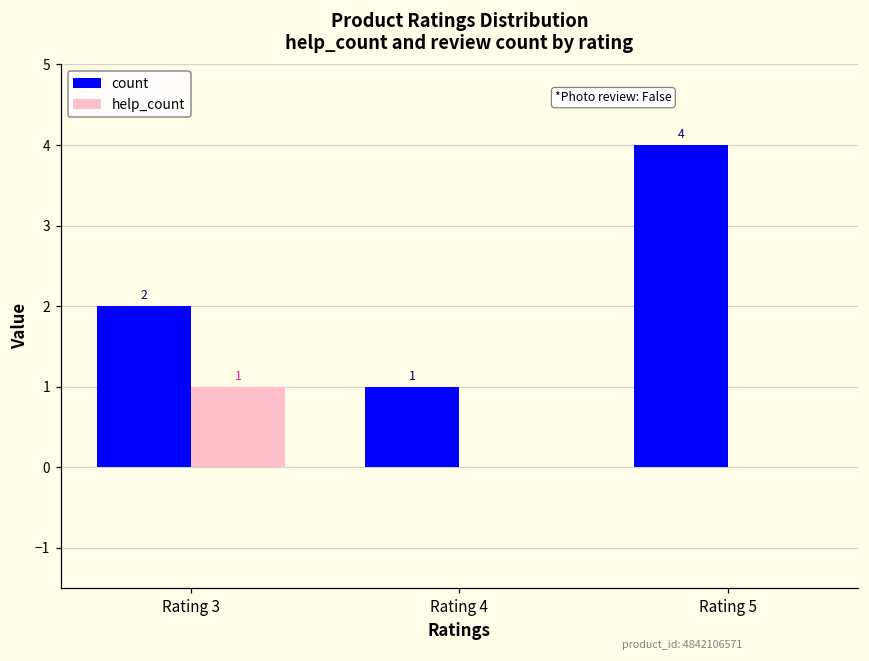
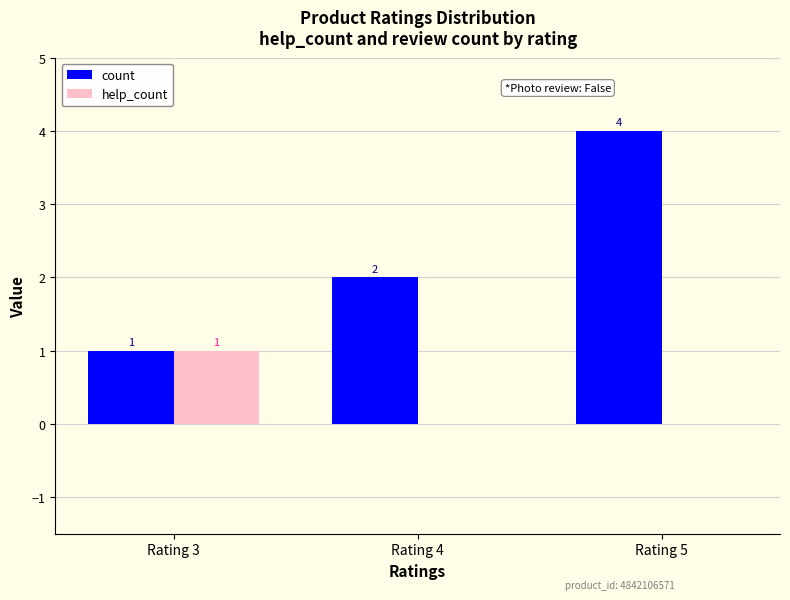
  {
    "count": {
-     "Rating 3": 2,
-     "Rating 4": 1,
+     "Rating 3": 1,
+     "Rating 4": 2,
      "Rating 5": 4
    },
    "help_count": {
      "Rating 3": 1
    }
  }
